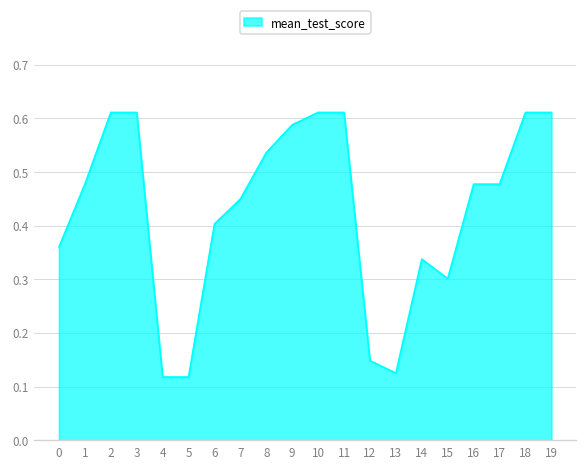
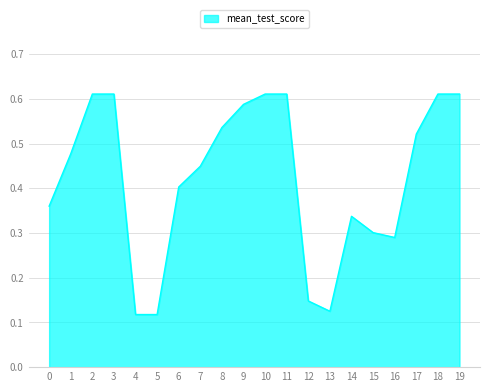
  {
    "0": 0.36,
    "1": 0.48,
    "2": 0.61,
    "3": 0.61,
    "4": 0.12,
    "5": 0.12,
    "6": 0.40,
    "7": 0.45,
    "8": 0.54,
    "9": 0.59,
    "10": 0.61,
    "11": 0.61,
    "12": 0.15,
    "13": 0.13,
    "14": 0.34,
    "15": 0.30,
-   "16": 0.48,
-   "17": 0.48,
+   "16": 0.29,
+   "17": 0.52,
    "18": 0.61,
    "19": 0.61
  }
